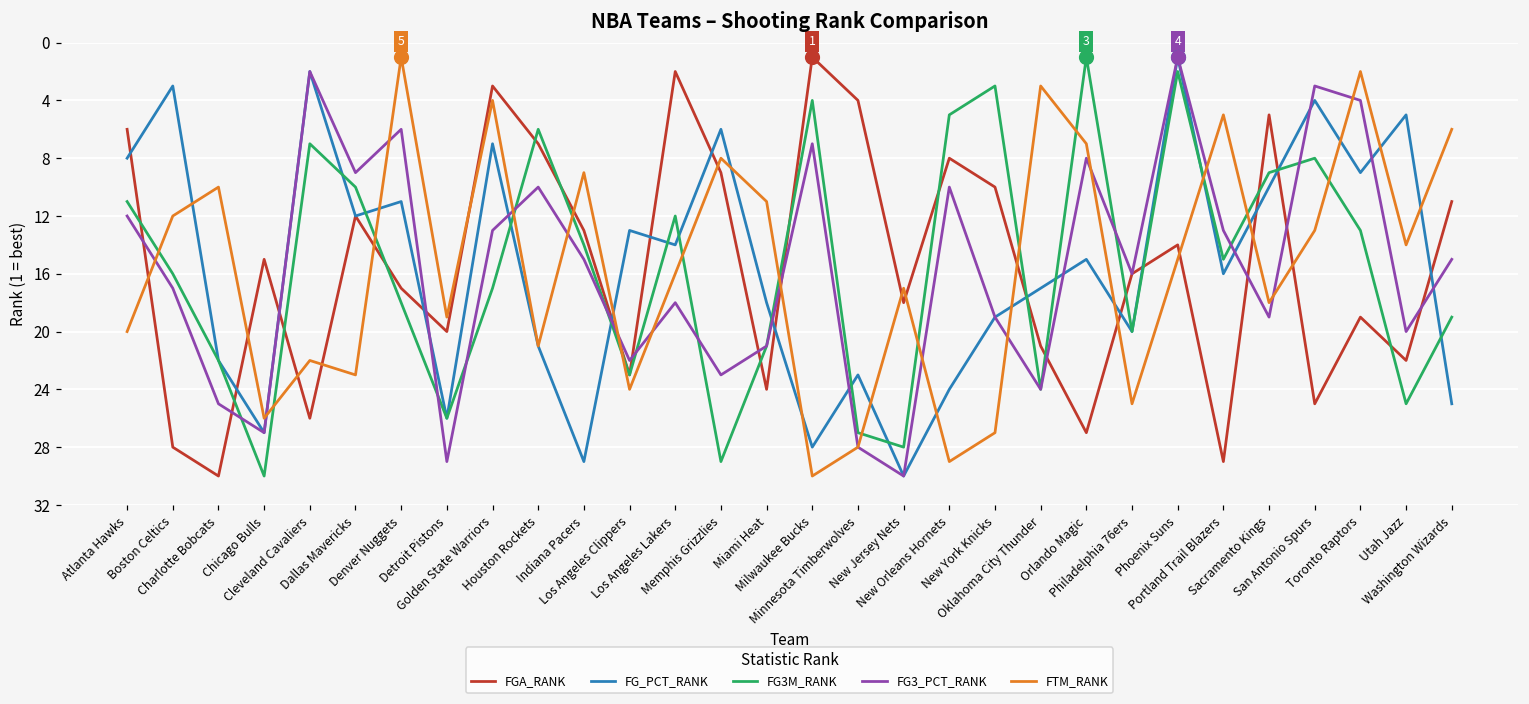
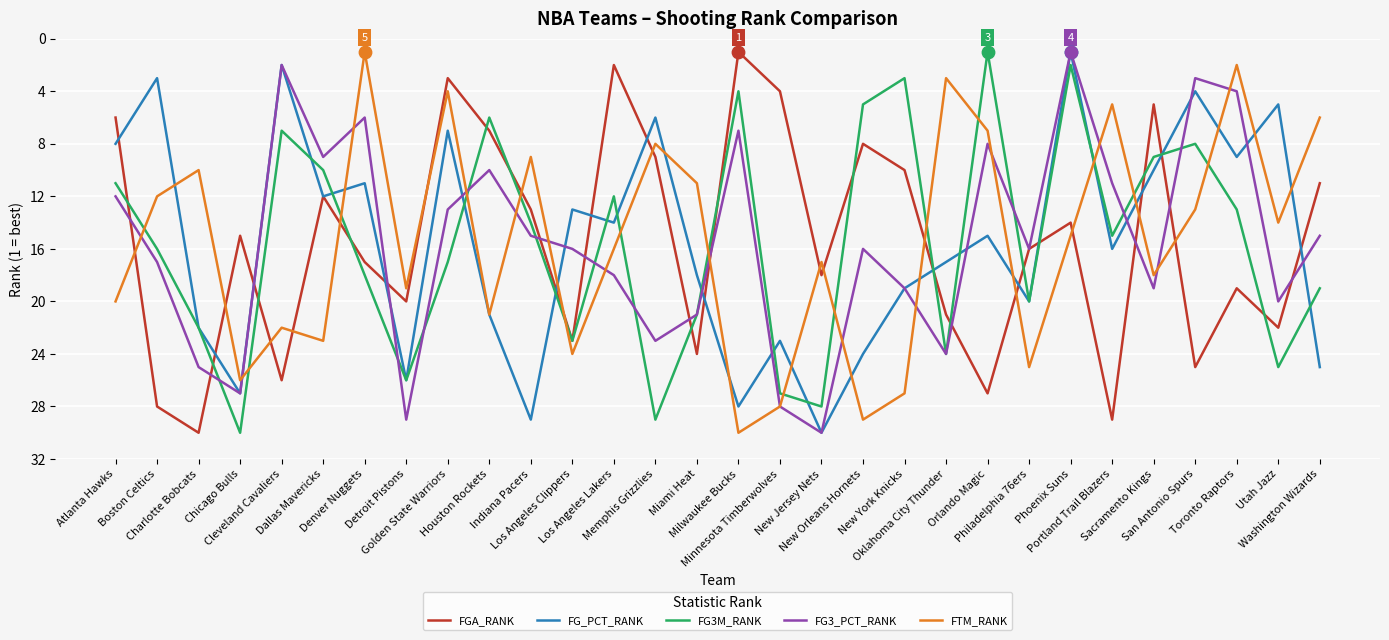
  {
    "FG3_PCT_RANK": {
      "Atlanta Hawks": 12,
      "Boston Celtics": 17,
      "Charlotte Bobcats": 25,
      "Dallas Mavericks": 9,
      "Denver Nuggets": 6,
      "Detroit Pistons": 29,
      "Golden State Warriors": 13,
      "Houston Rockets": 10,
      "Indiana Pacers": 15,
-     "Los Angeles Clippers": 22,
+     "Los Angeles Clippers": 16,
      "Los Angeles Lakers": 18,
      "Memphis Grizzlies": 23,
      "Milwaukee Bucks": 7,
-     "New Orleans Hornets": 10,
+     "New Orleans Hornets": 16,
      "Orlando Magic": 8,
-     "Portland Trail Blazers": 13,
+     "Portland Trail Blazers": 11,
      "Sacramento Kings": 19,
      "San Antonio Spurs": 3,
      "Toronto Raptors": 4,
      "Utah Jazz": 20,
      "Washington Wizards": 15
    }
  }
